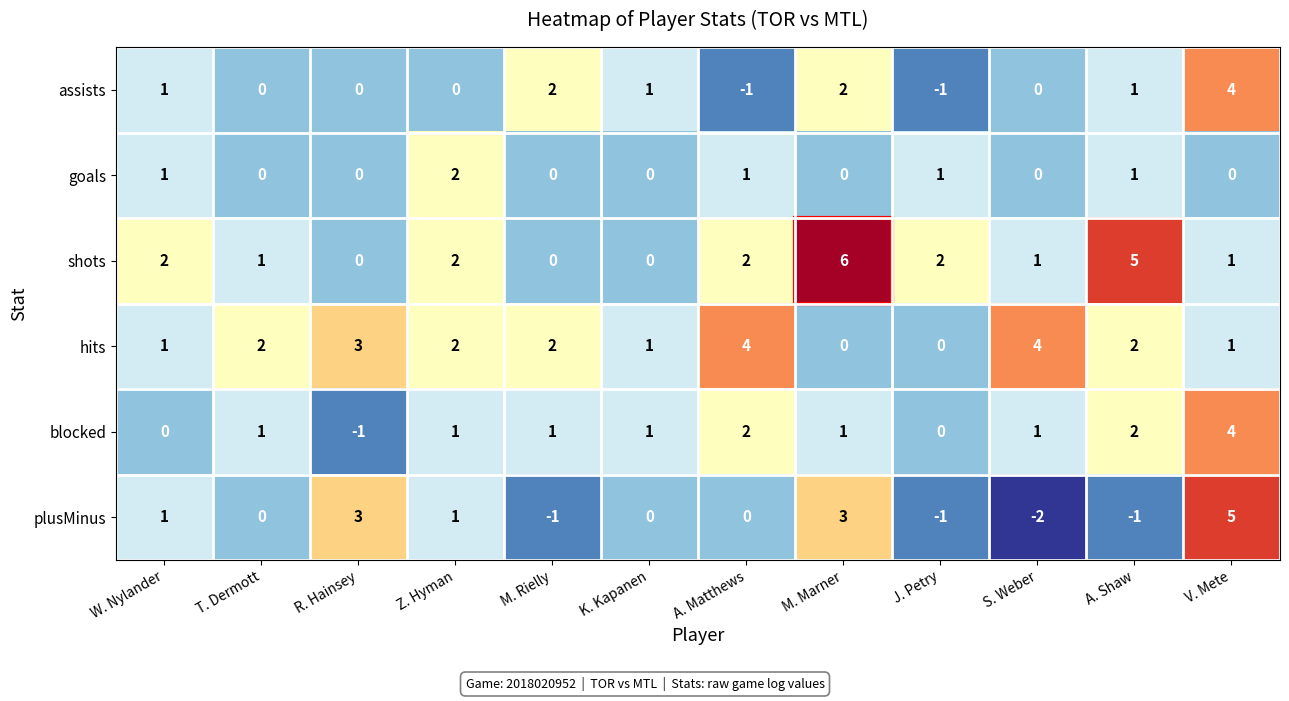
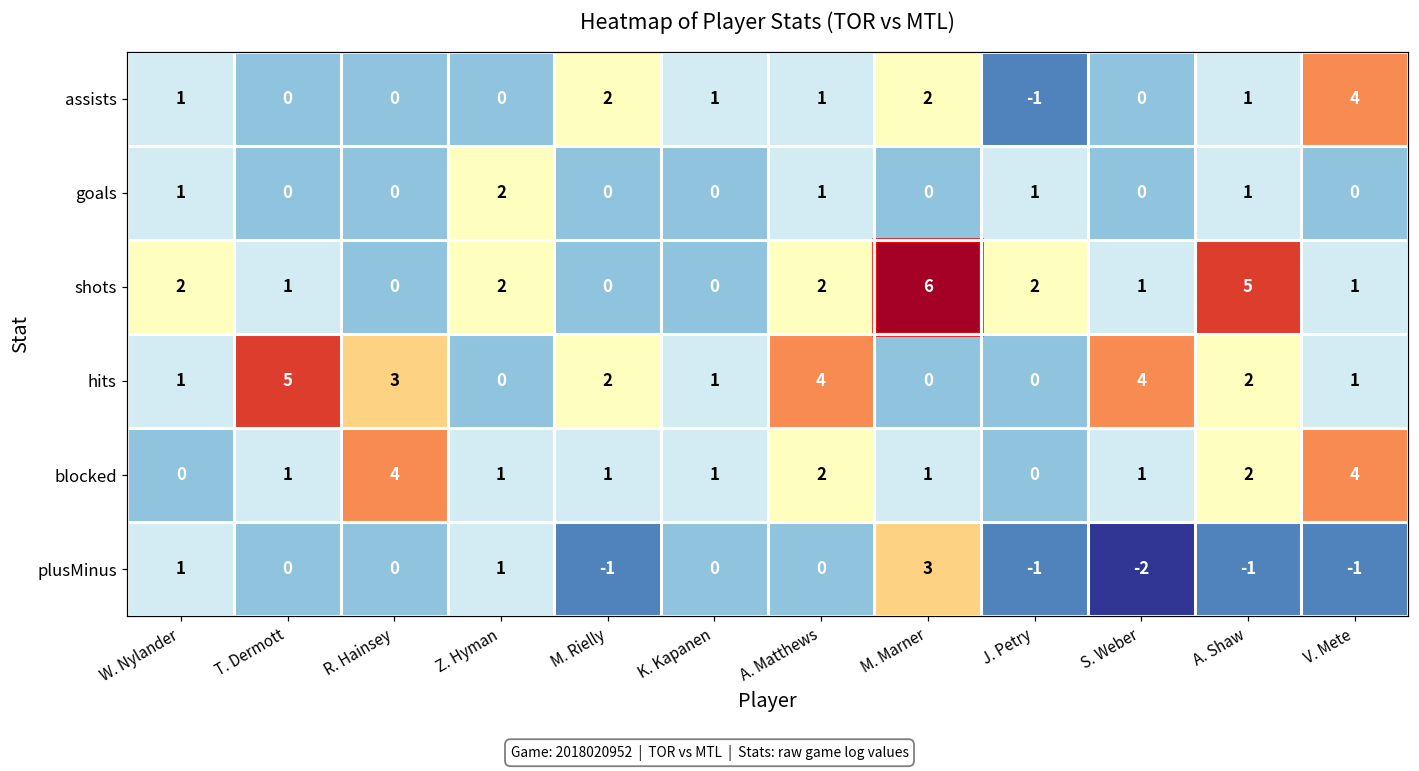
  {
    "assists": {
      "W. Nylander": 1,
      "T. Dermott": 0,
      "R. Hainsey": 0,
      "Z. Hyman": 0,
      "M. Rielly": 2,
      "K. Kapanen": 1,
-     "A. Matthews": -1,
+     "A. Matthews": 1,
      "M. Marner": 2,
      "J. Petry": -1,
      "S. Weber": 0,
      "A. Shaw": 1,
      "V. Mete": 4
    },
    "goals": {
      "W. Nylander": 1,
      "T. Dermott": 0,
      "R. Hainsey": 0,
      "Z. Hyman": 2,
      "M. Rielly": 0,
      "K. Kapanen": 0,
      "A. Matthews": 1,
      "M. Marner": 0,
      "J. Petry": 1,
      "S. Weber": 0,
      "A. Shaw": 1,
      "V. Mete": 0
    },
    "shots": {
      "W. Nylander": 2,
      "T. Dermott": 1,
      "R. Hainsey": 0,
      "Z. Hyman": 2,
      "M. Rielly": 0,
      "K. Kapanen": 0,
      "A. Matthews": 2,
      "M. Marner": 6,
      "J. Petry": 2,
      "S. Weber": 1,
      "A. Shaw": 5,
      "V. Mete": 1
    },
    "hits": {
      "W. Nylander": 1,
-     "T. Dermott": 2,
+     "T. Dermott": 5,
      "R. Hainsey": 3,
-     "Z. Hyman": 2,
+     "Z. Hyman": 0,
      "M. Rielly": 2,
      "K. Kapanen": 1,
      "A. Matthews": 4,
      "M. Marner": 0,
      "J. Petry": 0,
      "S. Weber": 4,
      "A. Shaw": 2,
      "V. Mete": 1
    },
    "blocked": {
      "W. Nylander": 0,
      "T. Dermott": 1,
-     "R. Hainsey": -1,
+     "R. Hainsey": 4,
      "Z. Hyman": 1,
      "M. Rielly": 1,
      "K. Kapanen": 1,
      "A. Matthews": 2,
      "M. Marner": 1,
      "J. Petry": 0,
      "S. Weber": 1,
      "A. Shaw": 2,
      "V. Mete": 4
    },
    "plusMinus": {
      "W. Nylander": 1,
      "T. Dermott": 0,
-     "R. Hainsey": 3,
+     "R. Hainsey": 0,
      "Z. Hyman": 1,
      "M. Rielly": -1,
      "K. Kapanen": 0,
      "A. Matthews": 0,
      "M. Marner": 3,
      "J. Petry": -1,
      "S. Weber": -2,
      "A. Shaw": -1,
-     "V. Mete": 5
+     "V. Mete": -1
    }
  }
